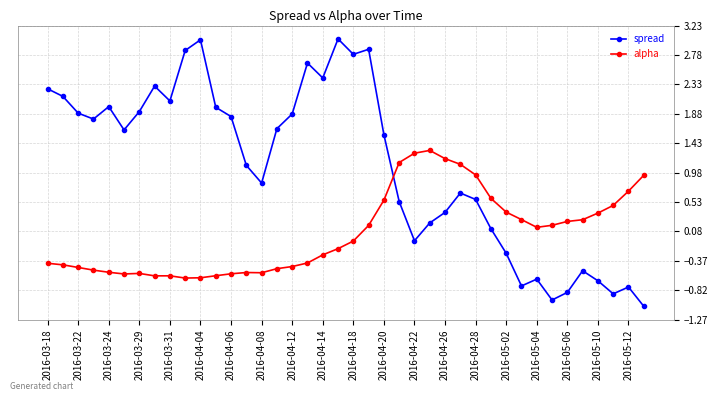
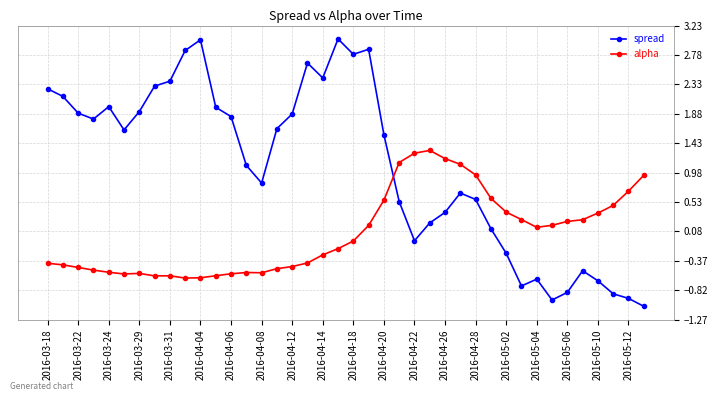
  {
    "spread": {
      "2016-03-18": 2.3,
      "2016-03-22": 1.9,
      "2016-03-24": 2.0,
      "2016-03-29": 1.9,
-     "2016-03-31": 2.1,
+     "2016-03-31": 2.4,
      "2016-04-04": 3.0,
      "2016-04-06": 1.8,
      "2016-04-08": 0.8,
      "2016-04-12": 1.9,
      "2016-04-14": 2.4,
      "2016-04-18": 2.8,
      "2016-04-20": 1.6,
      "2016-04-22": -0.1,
      "2016-04-26": 0.4,
      "2016-04-28": 0.6,
      "2016-05-02": -0.3,
      "2016-05-04": -0.7,
      "2016-05-06": -0.9,
      "2016-05-10": -0.7,
-     "2016-05-12": -0.8
+     "2016-05-12": -0.9
    },
    "alpha": {
      "2016-03-18": -0.4,
      "2016-03-22": -0.5,
      "2016-03-24": -0.5,
      "2016-03-29": -0.6,
      "2016-03-31": -0.6,
      "2016-04-04": -0.6,
      "2016-04-06": -0.6,
      "2016-04-08": -0.6,
      "2016-04-12": -0.5,
      "2016-04-14": -0.3,
      "2016-04-18": -0.1,
      "2016-04-20": 0.6,
      "2016-04-22": 1.3,
      "2016-04-26": 1.2,
      "2016-04-28": 0.9,
      "2016-05-02": 0.4,
      "2016-05-04": 0.1,
      "2016-05-06": 0.2,
      "2016-05-10": 0.4,
      "2016-05-12": 0.7
    }
  }
